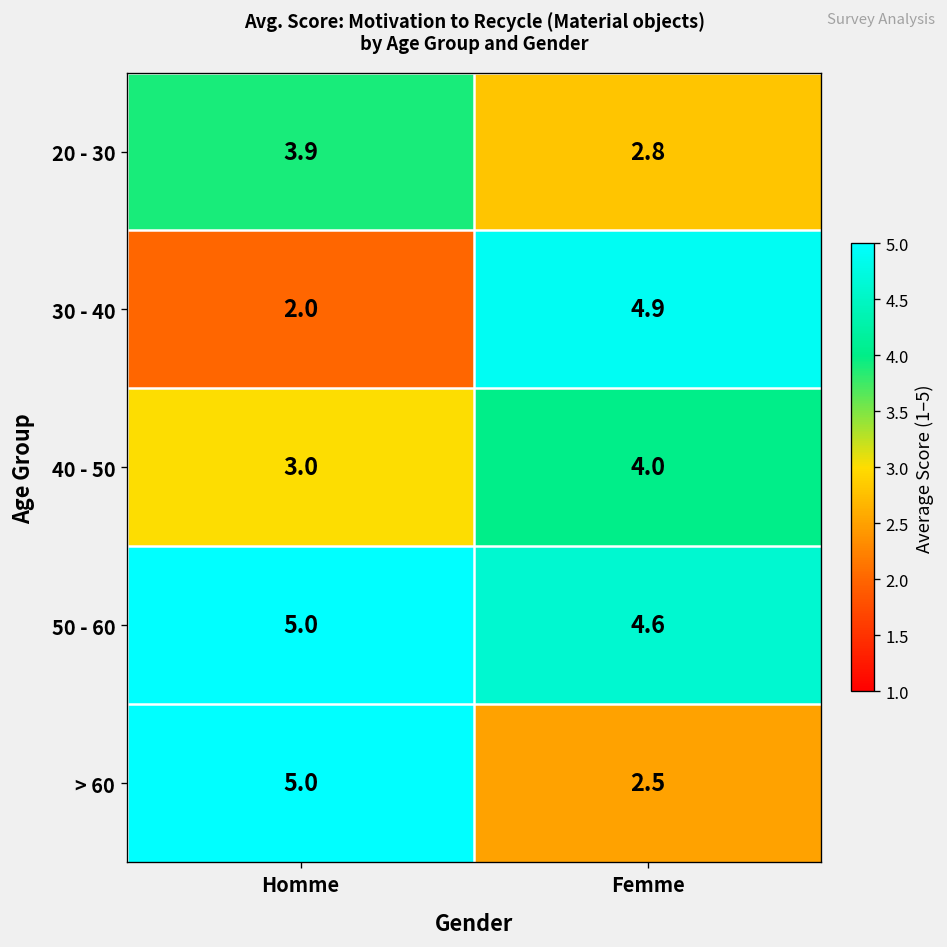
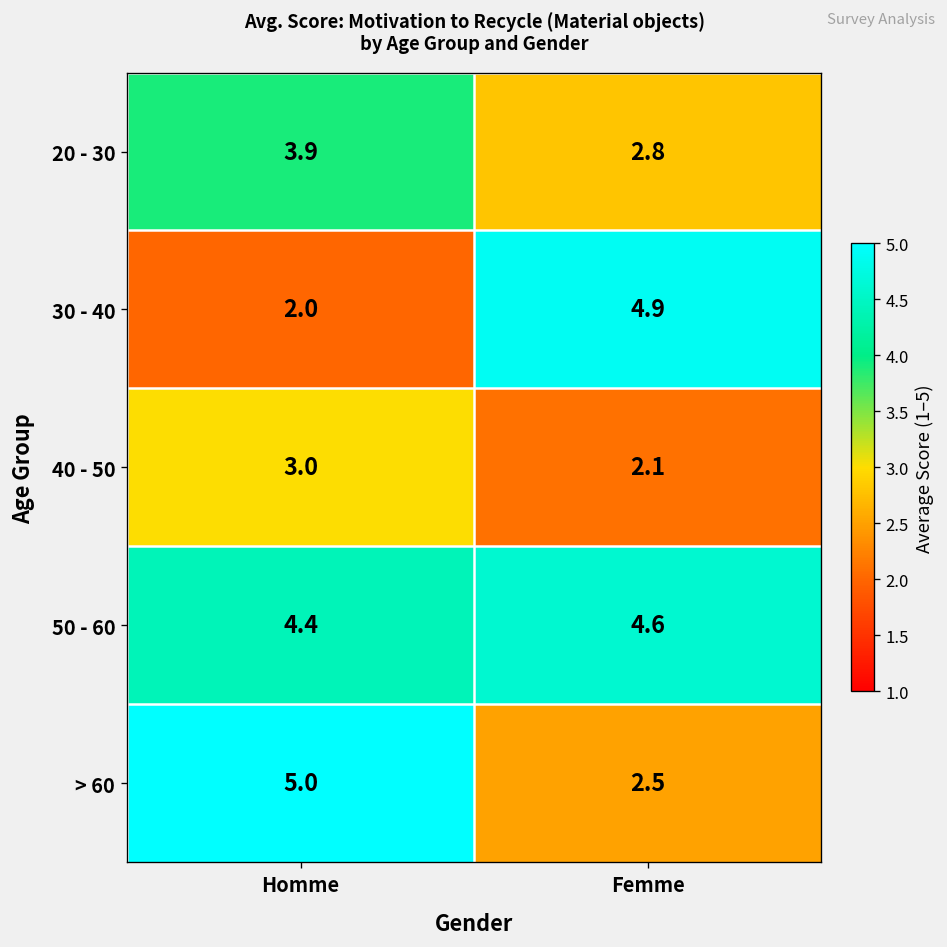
  {
    "20 - 30": {
      "Homme": 3.9,
      "Femme": 2.8
    },
    "30 - 40": {
      "Homme": 2.0,
      "Femme": 4.9
    },
    "40 - 50": {
      "Homme": 3.0,
-     "Femme": 4.0
+     "Femme": 2.1
    },
    "50 - 60": {
-     "Homme": 5.0,
+     "Homme": 4.4,
      "Femme": 4.6
    },
    "> 60": {
      "Homme": 5.0,
      "Femme": 2.5
    }
  }
